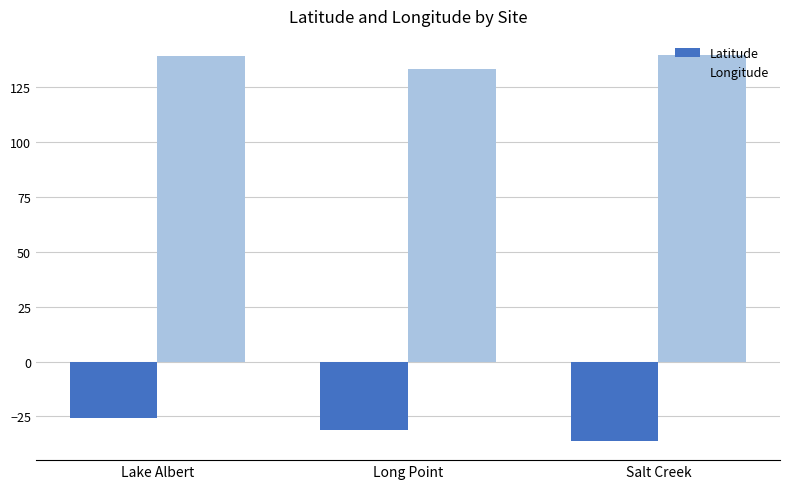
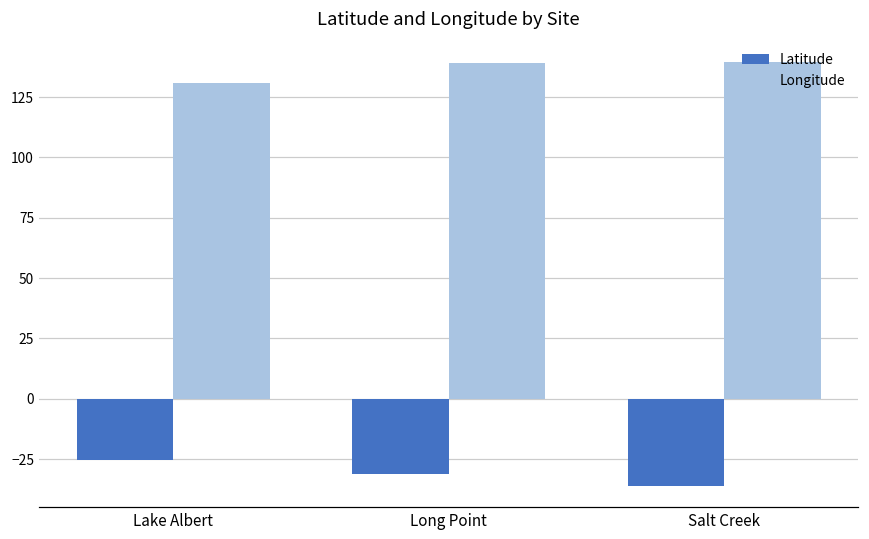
  {
    "Latitude": {
      "Lake Albert": -26,
      "Long Point": -31,
      "Salt Creek": -36
    },
    "Longitude": {
-     "Lake Albert": 139,
-     "Long Point": 133,
+     "Lake Albert": 131,
+     "Long Point": 139,
      "Salt Creek": 140
    }
  }
